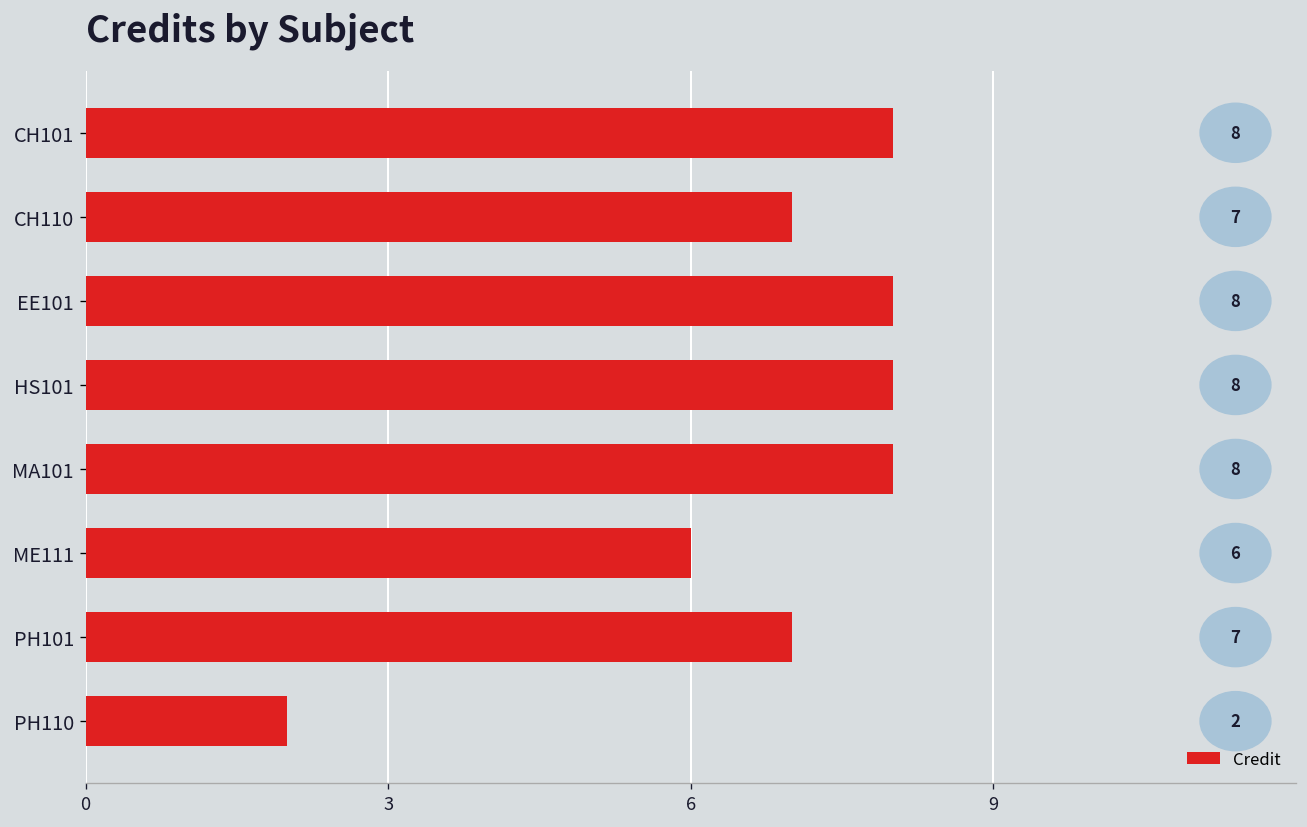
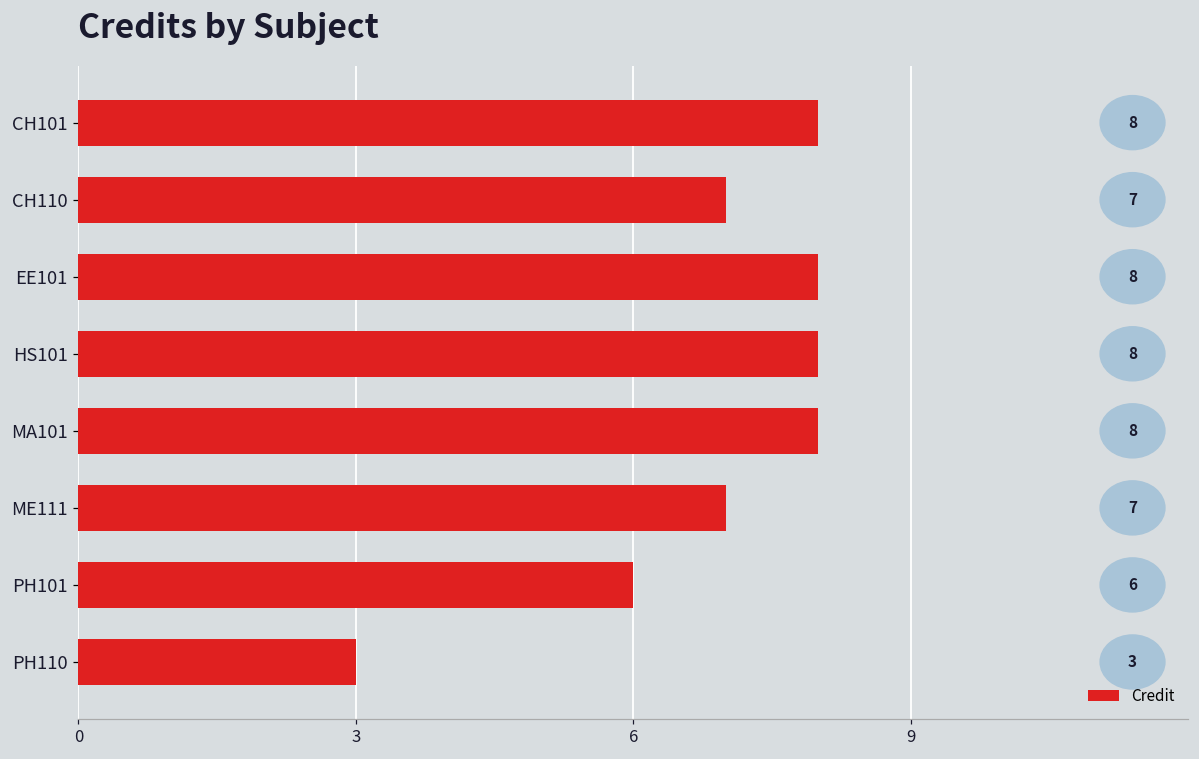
  {
    "CH101": 8,
    "CH110": 7,
    "EE101": 8,
    "HS101": 8,
    "MA101": 8,
-   "ME111": 6,
-   "PH101": 7,
-   "PH110": 2
+   "ME111": 7,
+   "PH101": 6,
+   "PH110": 3
  }
